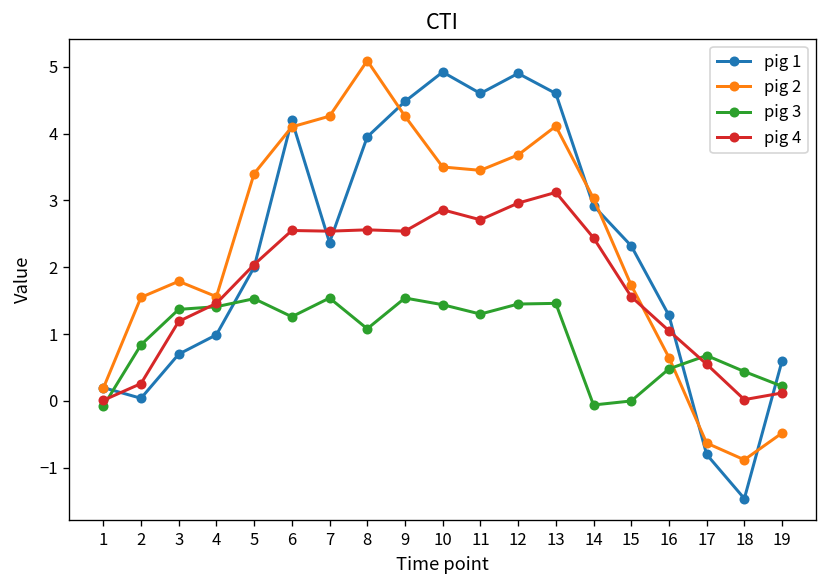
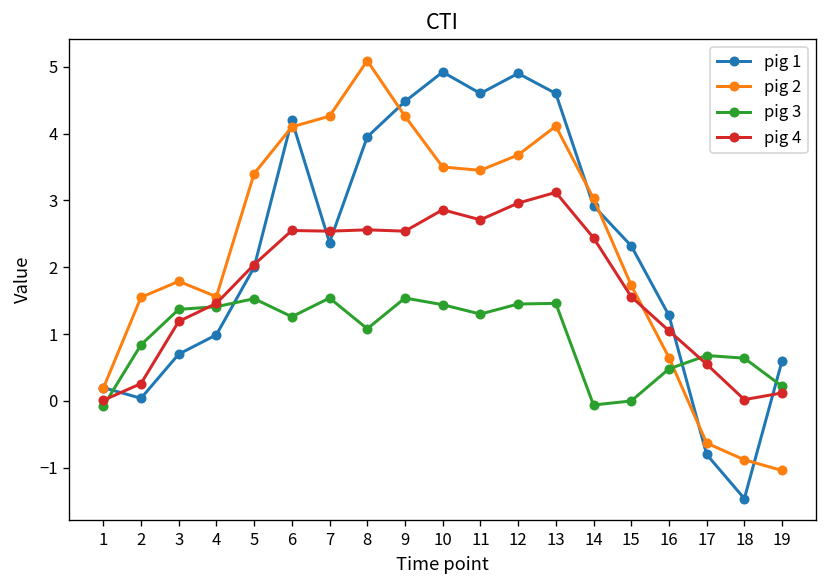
  {
    "pig 1": {
      "2": 0.0,
      "3": 0.7,
      "4": 1.0,
      "6": 4.2,
      "7": 2.4,
      "8": 4.0,
      "9": 4.5,
      "10": 4.9,
      "11": 4.6,
      "12": 4.9,
      "13": 4.6,
      "14": 2.9,
      "15": 2.3,
      "16": 1.3,
      "17": -0.8,
      "18": -1.5,
      "19": 0.6
    },
    "pig 2": {
      "2": 1.6,
      "3": 1.8,
      "4": 1.6,
      "5": 3.4,
      "6": 4.1,
      "7": 4.3,
      "8": 5.1,
      "9": 4.3,
      "10": 3.5,
      "11": 3.5,
      "12": 3.7,
      "13": 4.1,
      "14": 3.0,
      "15": 1.7,
      "16": 0.7,
      "17": -0.6,
      "18": -0.9,
-     "19": -0.5
+     "19": -1.0
    },
    "pig 3": {
      "1": -0.1,
      "2": 0.8,
      "3": 1.4,
      "4": 1.4,
      "5": 1.5,
      "6": 1.3,
      "7": 1.5,
      "8": 1.1,
      "9": 1.5,
      "10": 1.4,
      "11": 1.3,
      "12": 1.5,
      "13": 1.5,
      "14": -0.1,
      "15": 0.0,
      "16": 0.5,
      "17": 0.7,
-     "18": 0.4,
+     "18": 0.6,
      "19": 0.2
    },
    "pig 4": {
      "1": 0.0,
      "2": 0.3,
      "3": 1.2,
      "4": 1.5,
      "6": 2.6,
      "7": 2.5,
      "8": 2.6,
      "9": 2.5,
      "10": 2.9,
      "11": 2.7,
      "12": 3.0,
      "13": 3.1,
      "14": 2.4,
      "15": 1.6,
      "16": 1.1,
      "17": 0.6,
      "18": 0.0,
      "19": 0.1
    }
  }
